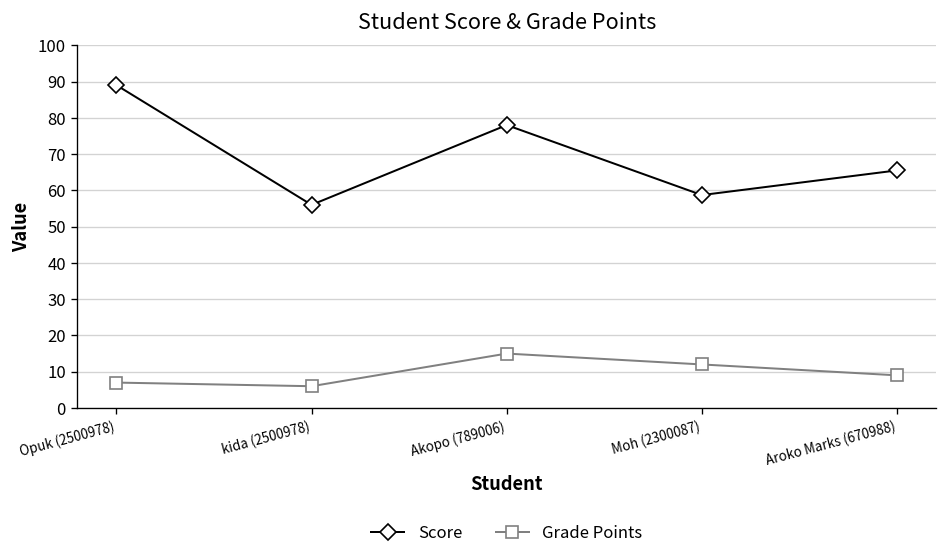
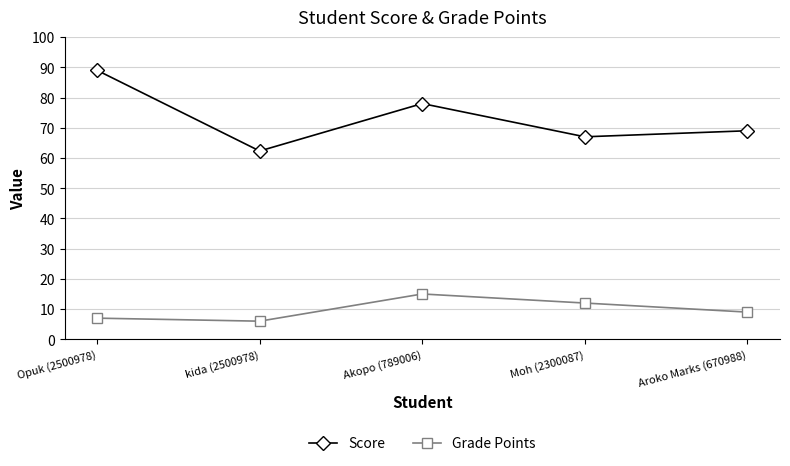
  {
    "Score": {
      "Opuk (2500978)": 89,
-     "kida (2500978)": 56,
+     "kida (2500978)": 62,
      "Akopo (789006)": 78,
-     "Moh (2300087)": 59,
-     "Aroko Marks (670988)": 66
+     "Moh (2300087)": 67,
+     "Aroko Marks (670988)": 69
    },
    "Grade Points": {
      "Opuk (2500978)": 7,
      "kida (2500978)": 6,
      "Akopo (789006)": 15,
      "Moh (2300087)": 12,
      "Aroko Marks (670988)": 9
    }
  }
